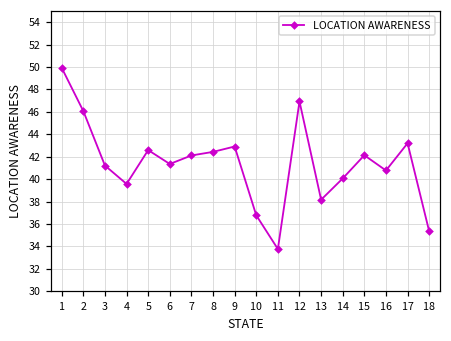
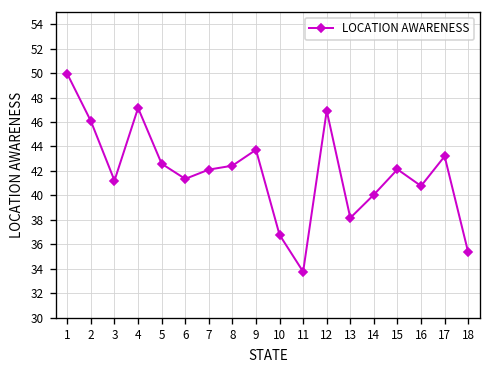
  {
    "1": 49.9,
    "2": 46.1,
    "3": 41.2,
-   "4": 39.6,
+   "4": 47.2,
    "5": 42.6,
    "6": 41.4,
    "7": 42.1,
    "8": 42.4,
-   "9": 42.9,
+   "9": 43.7,
    "10": 36.8,
    "11": 33.8,
    "12": 46.9,
    "13": 38.2,
    "14": 40.1,
    "15": 42.1,
    "16": 40.8,
    "17": 43.2,
    "18": 35.3
  }
